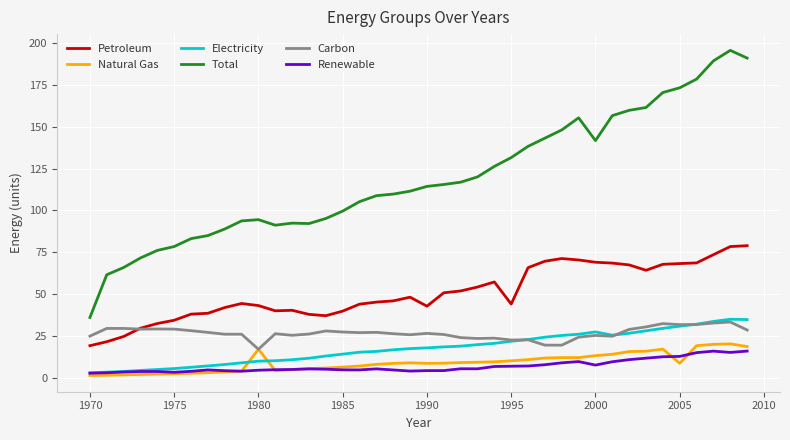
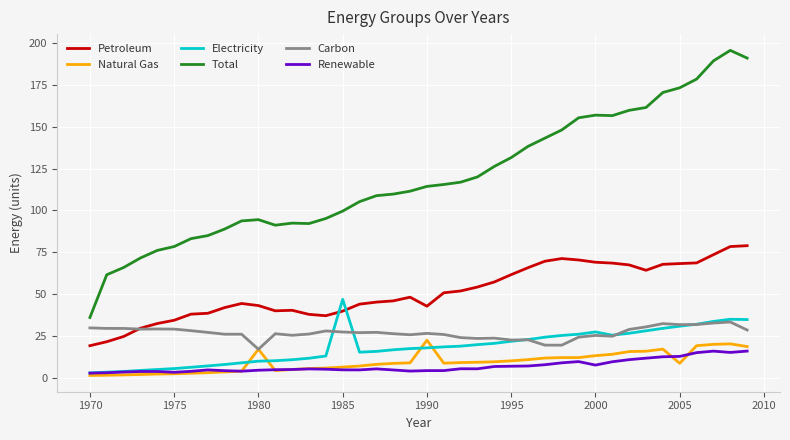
  {
    "Petroleum": {
      "1970": 19,
      "1975": 35,
      "1980": 43,
      "1985": 40,
      "1990": 43,
-     "1995": 44,
+     "1995": 62,
      "2000": 69,
      "2005": 68
    },
    "Natural Gas": {
      "1985": 7,
-     "1990": 9,
+     "1990": 23,
      "1995": 10,
      "2000": 13,
      "2005": 9
    },
    "Electricity": {
      "1975": 6,
      "1980": 10,
-     "1985": 14,
+     "1985": 47,
      "1990": 18,
      "2000": 28
    },
    "Total": {
      "1970": 36,
      "1975": 78,
      "1980": 95,
      "1985": 100,
      "1990": 114,
      "1995": 132,
-     "2000": 142,
+     "2000": 157,
      "2005": 173
    },
    "Carbon": {
-     "1970": 25,
+     "1970": 30,
      "1975": 29,
      "1985": 28,
      "1990": 27,
      "2000": 26
    },
    "Renewable": {
      "1980": 5,
      "1985": 5,
      "1990": 5,
      "1995": 7,
      "2000": 8,
      "2005": 13
    }
  }
